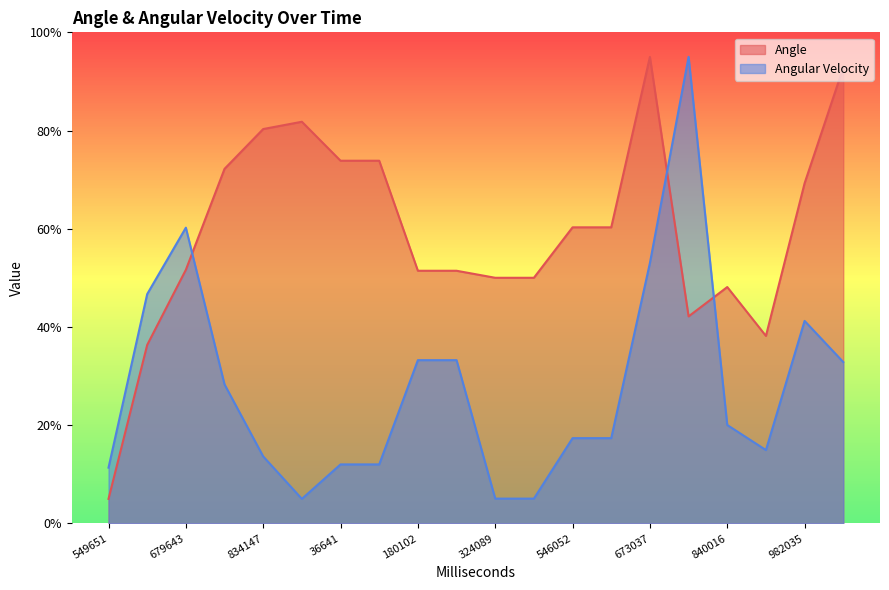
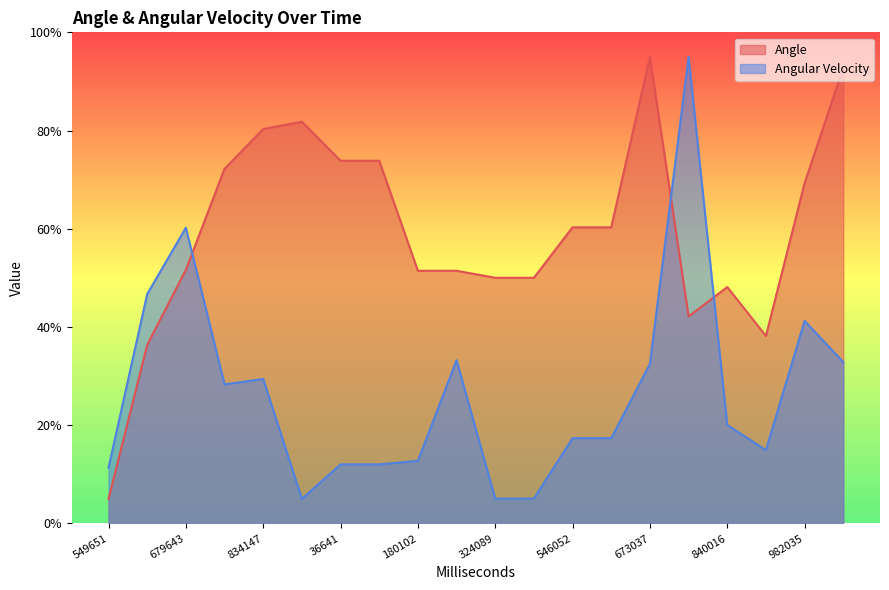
  {
    "Angle": {
      "549651": "5%",
      "679643": "52%",
      "834147": "80%",
      "36641": "74%",
      "180102": "51%",
      "324089": "50%",
      "546052": "60%",
      "673037": "95%",
      "840016": "48%",
      "982035": "69%"
    },
    "Angular Velocity": {
      "549651": "11%",
      "679643": "60%",
-     "834147": "14%",
+     "834147": "29%",
      "36641": "12%",
-     "180102": "33%",
+     "180102": "13%",
      "324089": "5%",
      "546052": "17%",
-     "673037": "53%",
+     "673037": "32%",
      "840016": "20%",
      "982035": "41%"
    }
  }
